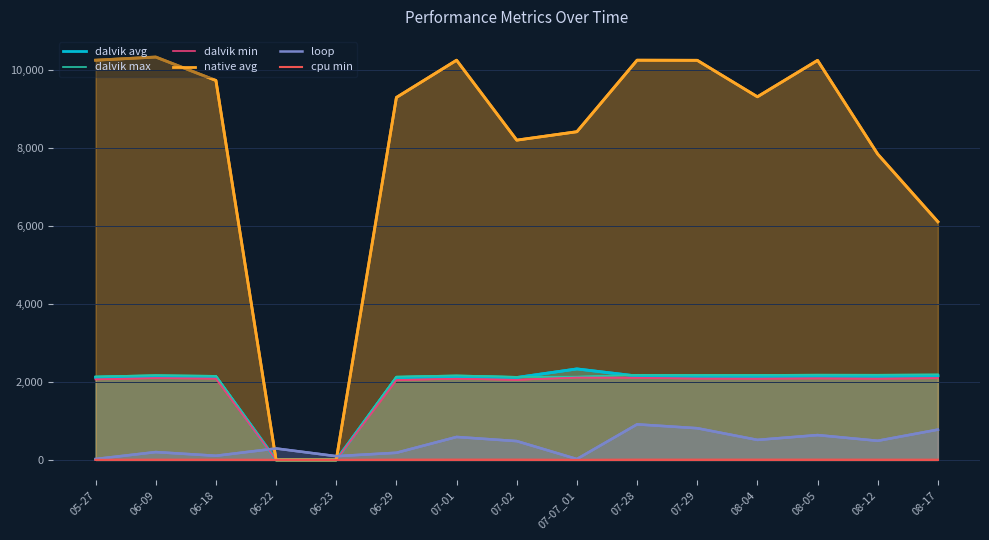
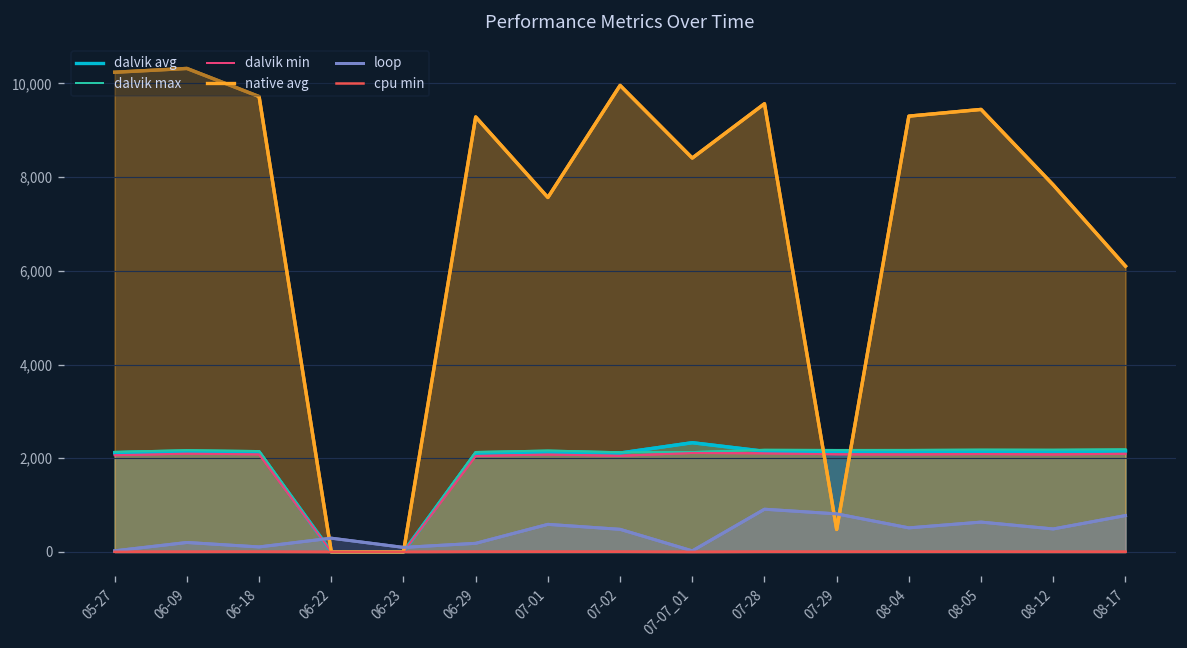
  {
    "dalvik avg": {
      "07-07_01": "2,300"
    },
    "native avg": {
      "06-18": "9,700",
      "06-29": "9,300",
-     "07-01": "10,200",
-     "07-02": "8,200",
+     "07-01": "7,600",
+     "07-02": "10,000",
      "07-07_01": "8,400",
-     "07-28": "10,200",
-     "07-29": "10,200",
+     "07-28": "9,600",
+     "07-29": "500",
      "08-04": "9,300",
-     "08-05": "10,200",
+     "08-05": "9,400",
      "08-12": "7,800",
      "08-17": "6,100"
    }
  }
